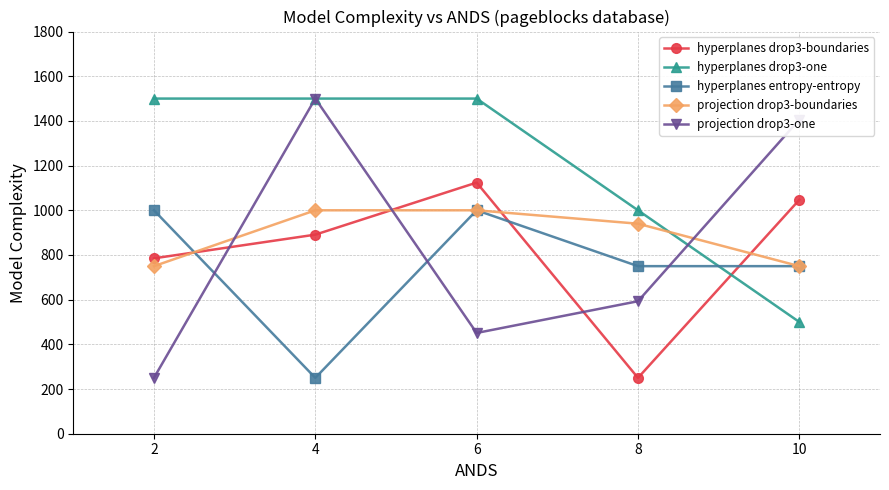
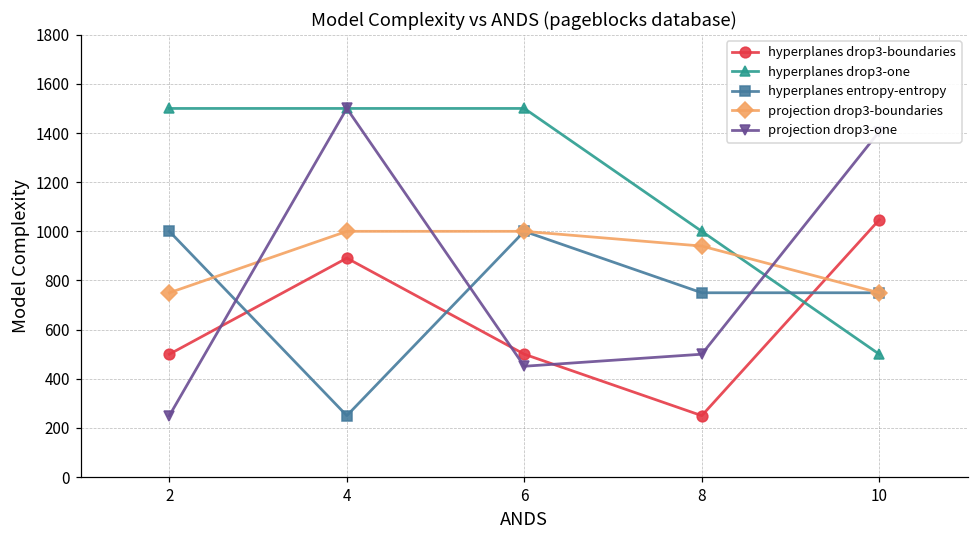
  {
    "hyperplanes drop3-boundaries": {
-     "2": 790,
+     "2": 500,
      "4": 890,
-     "6": 1120,
+     "6": 500,
      "8": 250,
      "10": 1050
    },
    "projection drop3-boundaries": {
      "2": 750,
      "4": 1000,
      "8": 940
    },
    "projection drop3-one": {
      "2": 250,
      "6": 450,
-     "8": 590
+     "8": 500
    }
  }
